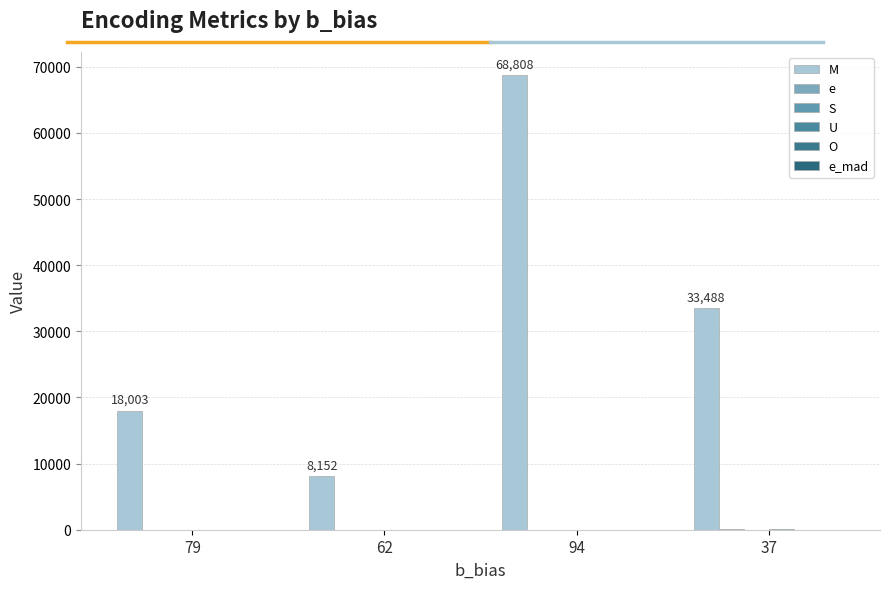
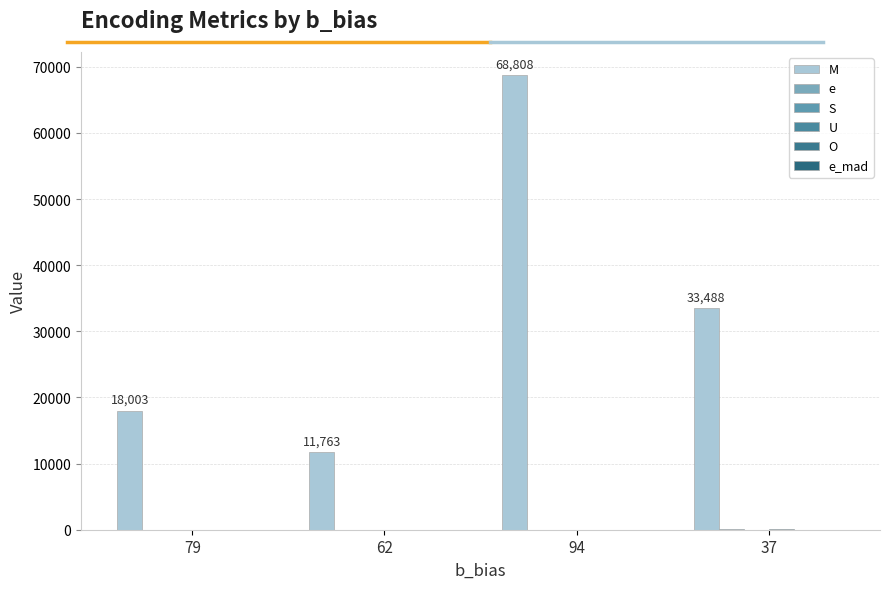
  {
    "M": {
      "79": "18,003",
-     "62": "8,152",
+     "62": "11,763",
      "94": "68,808",
      "37": "33,488"
    }
  }
